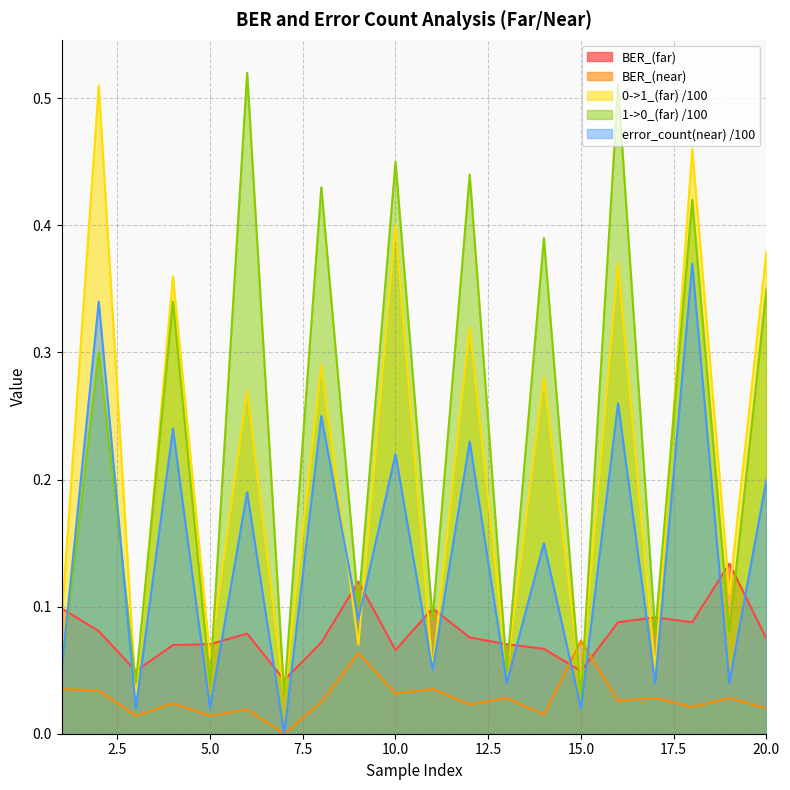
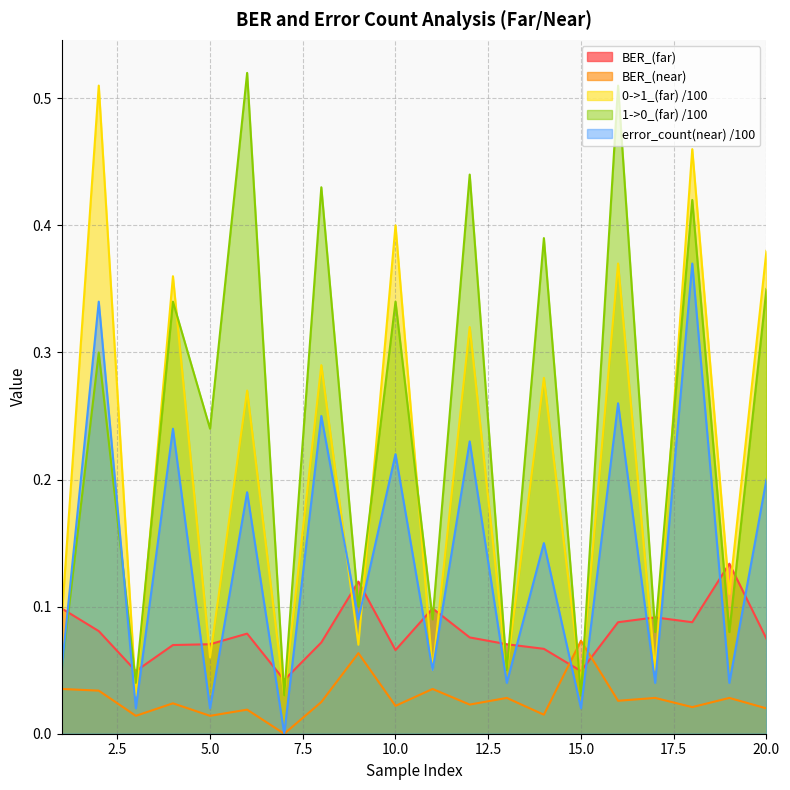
  {
    "BER_(far)": {
      "5.0": 0.070,
      "10.0": 0.066,
      "15.0": 0.049,
      "20.0": 0.075
    },
    "BER_(near)": {
      "5.0": 0.014,
-     "10.0": 0.032,
+     "10.0": 0.022,
      "15.0": 0.073,
      "20.0": 0.020
    },
    "0->1_(far) /100": {
      "5.0": 0.060,
      "10.0": 0.400,
      "15.0": 0.040,
      "20.0": 0.380
    },
    "1->0_(far) /100": {
-     "5.0": 0.040,
-     "10.0": 0.450,
+     "5.0": 0.240,
+     "10.0": 0.340,
      "15.0": 0.030,
      "20.0": 0.350
    },
    "error_count(near) /100": {
      "5.0": 0.020,
      "10.0": 0.220,
      "15.0": 0.020,
      "20.0": 0.200
    }
  }
